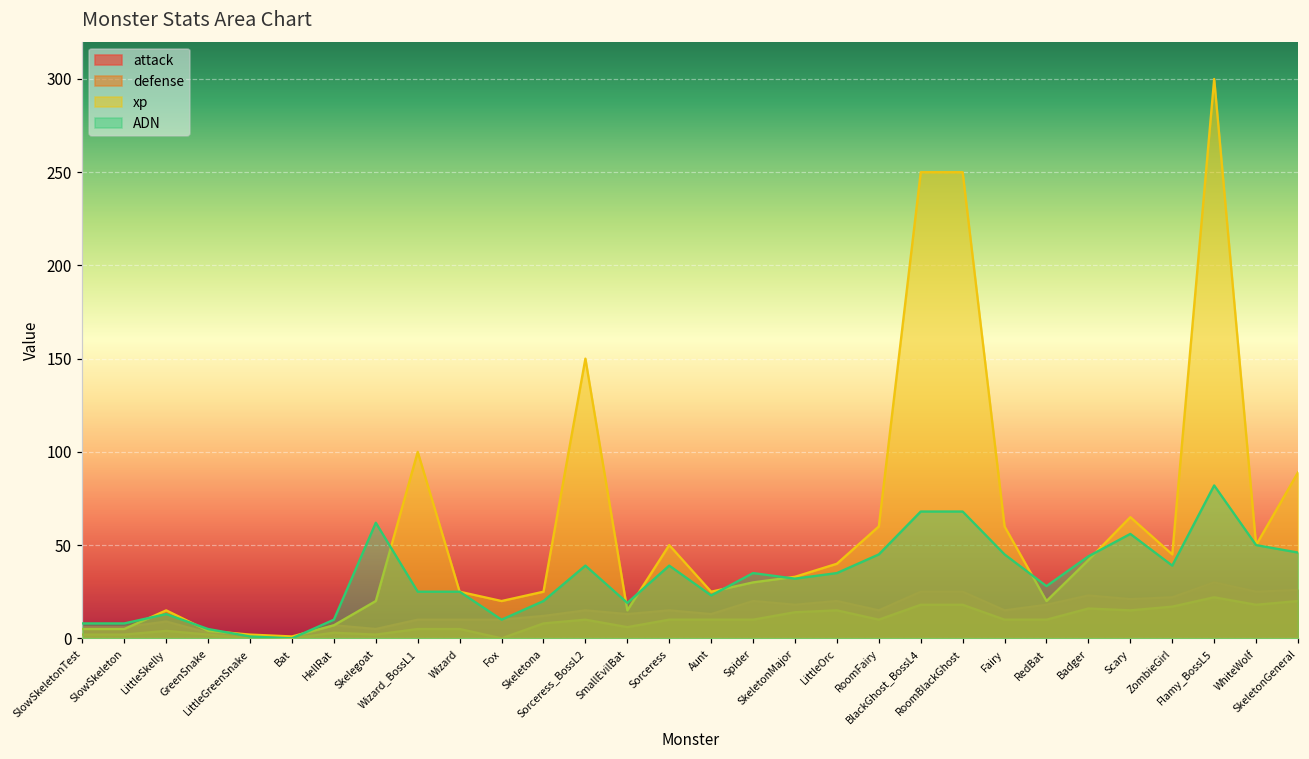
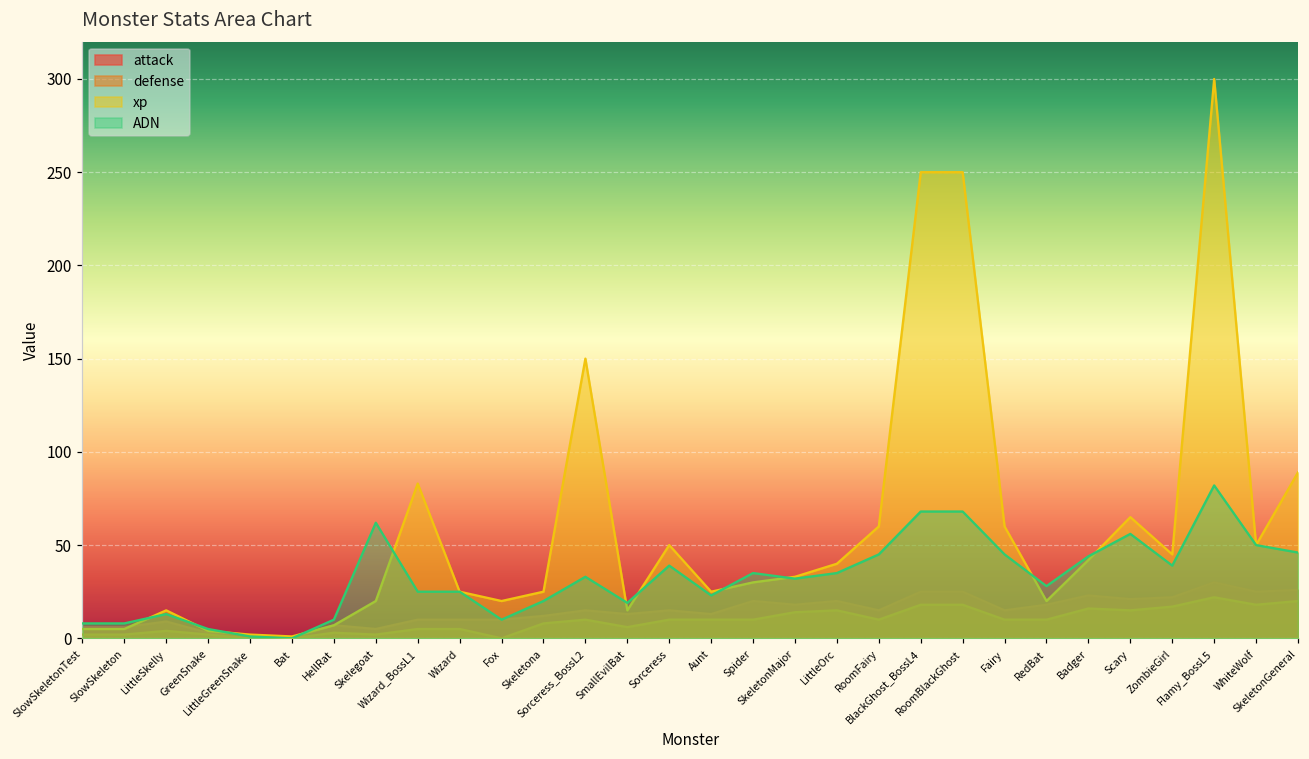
  {
    "xp": {
      "LittleSkelly": 15,
      "Skelegoat": 20,
-     "Wizard_BossL1": 100,
+     "Wizard_BossL1": 83,
      "Fox": 20,
      "Skeletona": 25,
      "Sorceress_BossL2": 150,
      "SmallEvilBat": 15,
      "Sorceress": 50,
      "Aunt": 25,
      "Spider": 30,
      "LittleOrc": 40,
      "RoomFairy": 60,
      "BlackGhost_BossL4": 250,
      "RoomBlackGhost": 250,
      "Fairy": 60,
      "RedBat": 20,
      "Badger": 42,
      "Scary": 65,
      "ZombieGirl": 45,
      "Flamy_BossL5": 300,
      "SkeletonGeneral": 89
    },
    "ADN": {
      "SlowSkeletonTest": 8,
      "SlowSkeleton": 8,
      "LittleSkelly": 13,
      "HellRat": 10,
      "Skelegoat": 62,
      "Wizard_BossL1": 25,
      "Skeletona": 20,
-     "Sorceress_BossL2": 39,
+     "Sorceress_BossL2": 33,
      "SmallEvilBat": 19,
      "Sorceress": 39,
      "Aunt": 23,
      "Spider": 35,
      "LittleOrc": 35,
      "RoomFairy": 45,
      "BlackGhost_BossL4": 68,
      "RoomBlackGhost": 68,
      "Fairy": 45,
      "RedBat": 28,
      "Badger": 44,
      "Scary": 56,
      "ZombieGirl": 39,
      "Flamy_BossL5": 82,
      "SkeletonGeneral": 46
    }
  }
